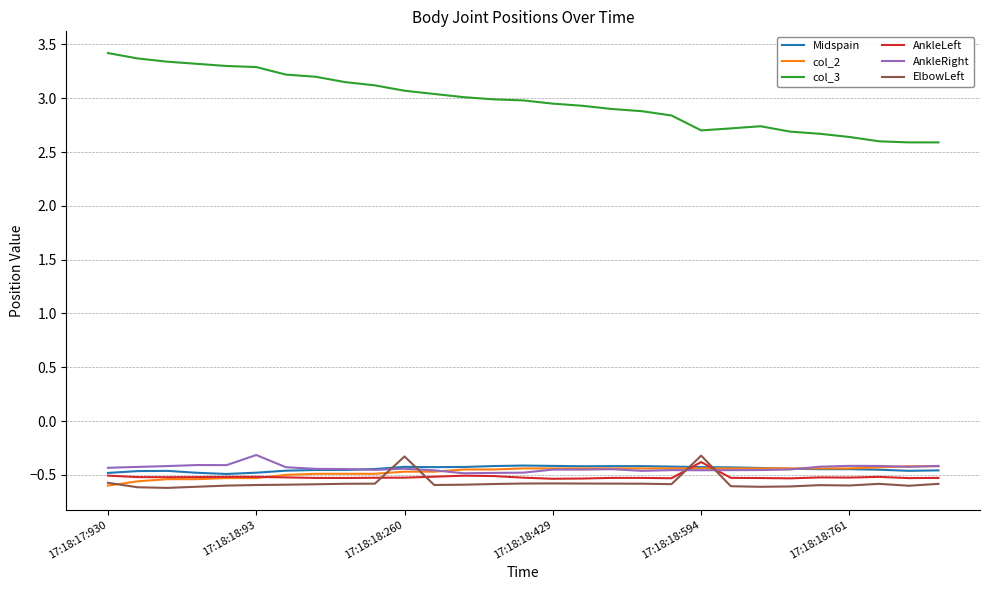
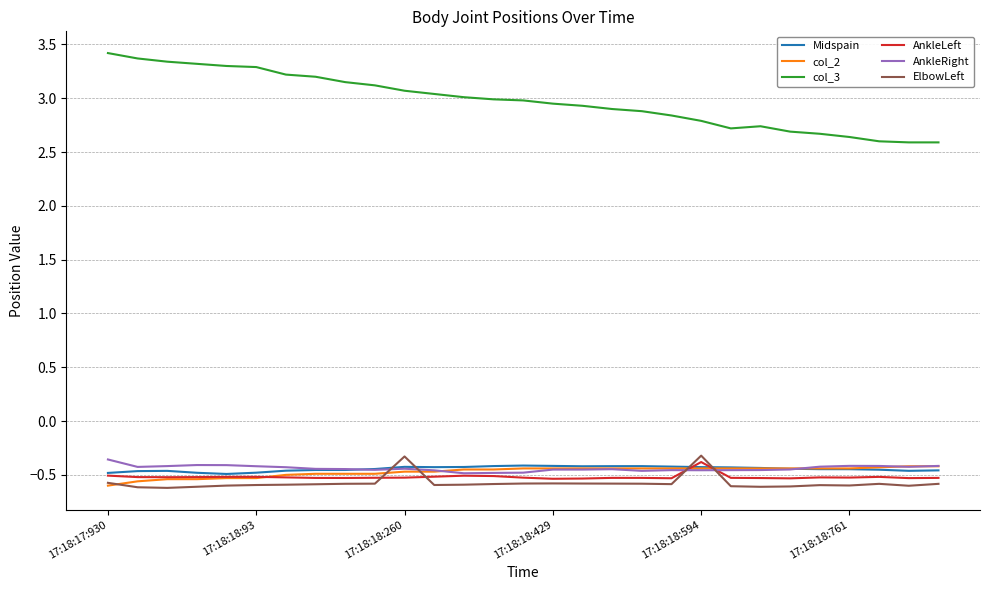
  {
    "Midspain": {
      "17:18:17:930": -0.48,
      "17:18:18:93": -0.48
    },
    "col_2": {
      "17:18:17:930": -0.60,
      "17:18:18:260": -0.47
    },
    "col_3": {
      "17:18:17:930": 3.42,
      "17:18:18:93": 3.29,
      "17:18:18:260": 3.07,
      "17:18:18:429": 2.95,
-     "17:18:18:594": 2.70,
+     "17:18:18:594": 2.79,
      "17:18:18:761": 2.64
    },
    "AnkleLeft": {
      "17:18:17:930": -0.51,
      "17:18:18:260": -0.53,
      "17:18:18:429": -0.54,
      "17:18:18:594": -0.38,
      "17:18:18:761": -0.53
    },
    "AnkleRight": {
-     "17:18:17:930": -0.43,
-     "17:18:18:93": -0.32
+     "17:18:17:930": -0.36,
+     "17:18:18:93": -0.42
    },
    "ElbowLeft": {
      "17:18:17:930": -0.57,
      "17:18:18:93": -0.59,
      "17:18:18:260": -0.33,
      "17:18:18:429": -0.58,
      "17:18:18:594": -0.32,
      "17:18:18:761": -0.60
    }
  }
